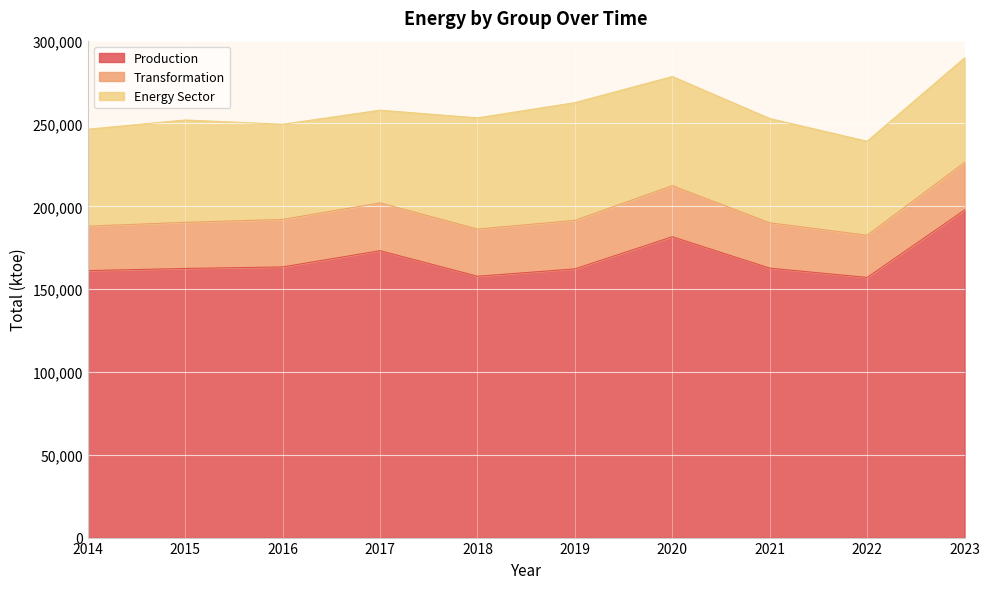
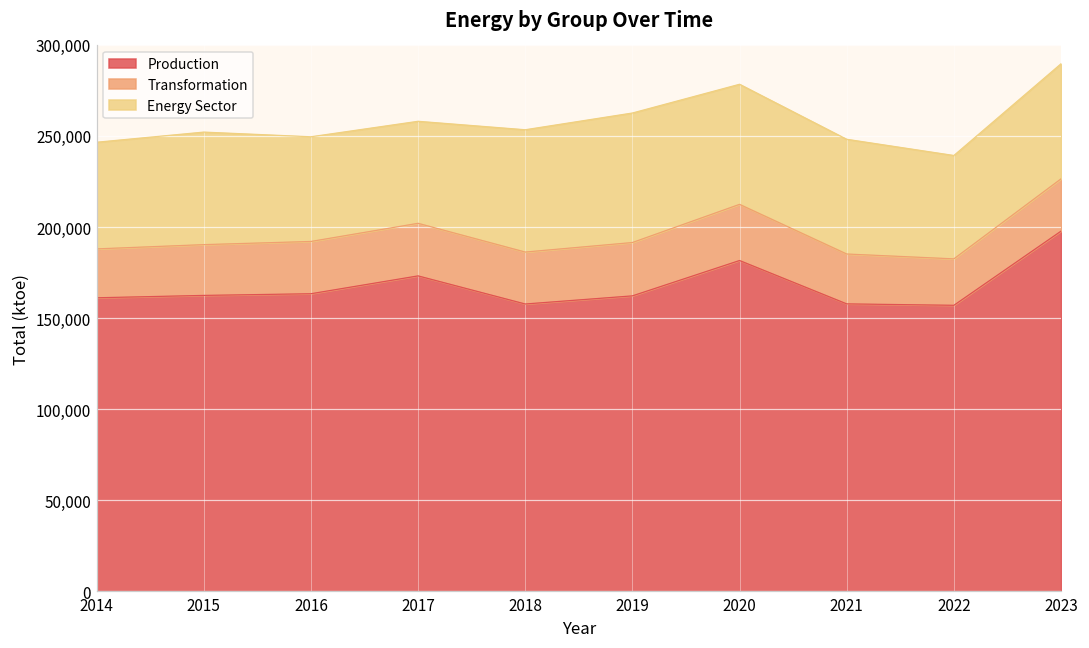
  {
    "Production": {
      "2014": "161,000",
      "2015": "162,000",
      "2016": "163,000",
      "2017": "173,000",
      "2018": "158,000",
      "2019": "162,000",
      "2020": "182,000",
-     "2021": "163,000",
+     "2021": "158,000",
      "2022": "157,000",
      "2023": "198,000"
    }
  }
